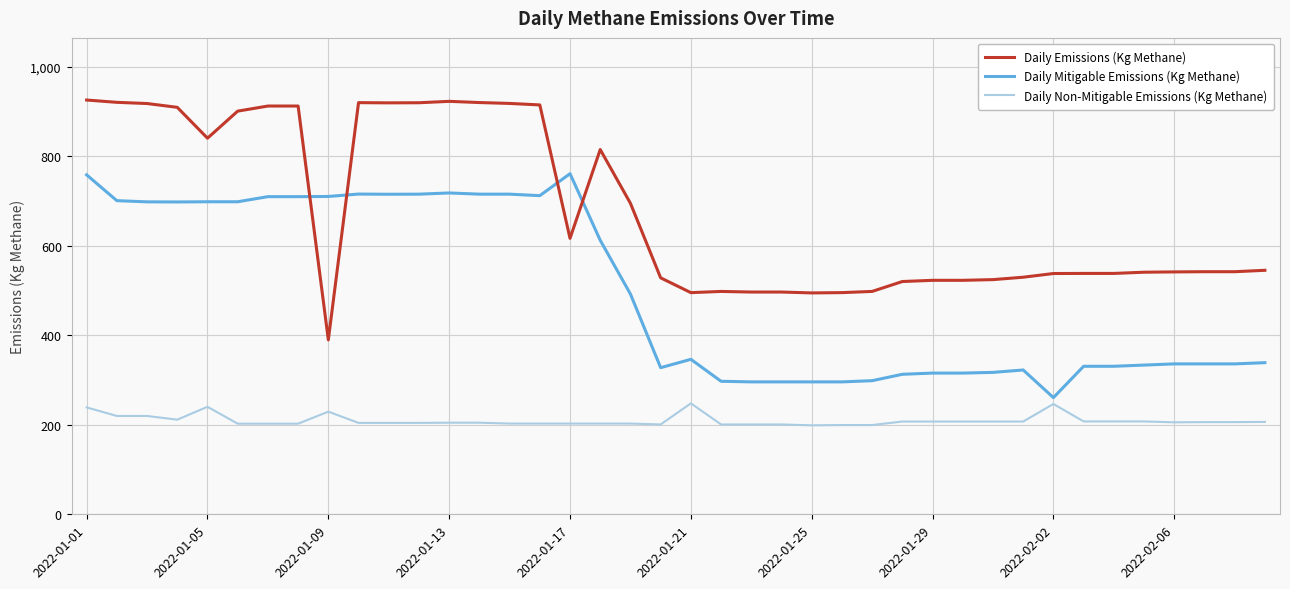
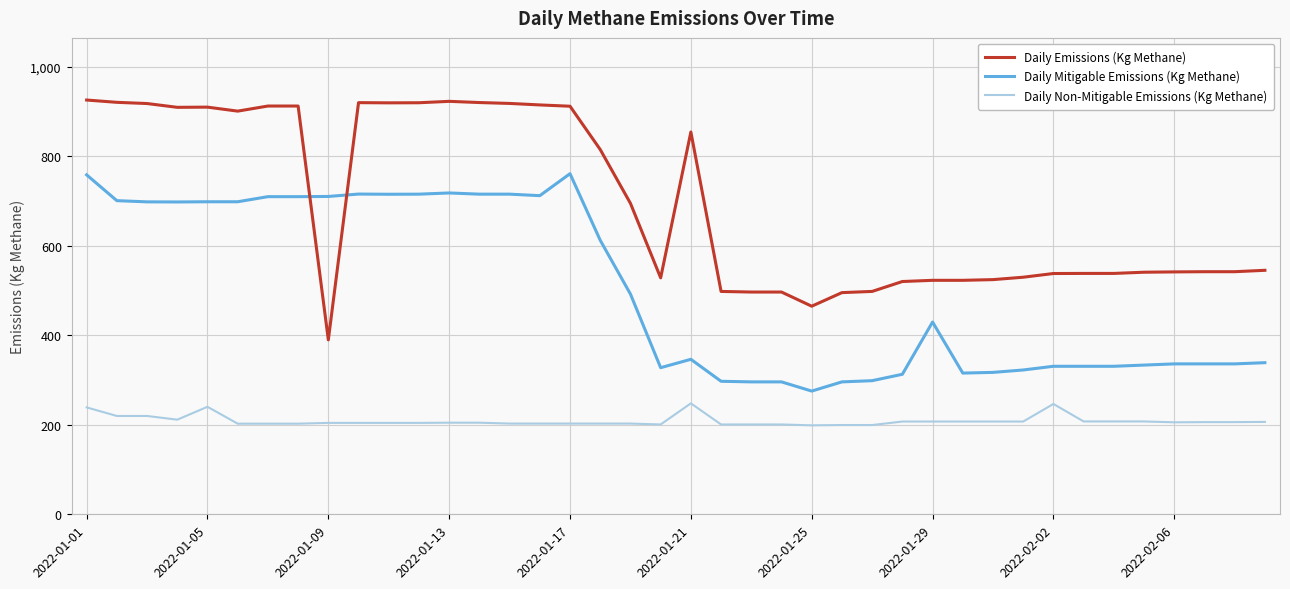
  {
    "Daily Emissions (Kg Methane)": {
      "2022-01-01": 930,
-     "2022-01-05": 840,
+     "2022-01-05": 910,
      "2022-01-09": 390,
      "2022-01-13": 920,
-     "2022-01-17": 620,
-     "2022-01-21": 500,
-     "2022-01-25": 490,
+     "2022-01-17": 910,
+     "2022-01-21": 850,
+     "2022-01-25": 460,
      "2022-01-29": 520,
      "2022-02-02": 540,
      "2022-02-06": 540
    },
    "Daily Mitigable Emissions (Kg Methane)": {
      "2022-01-01": 760,
      "2022-01-05": 700,
      "2022-01-09": 710,
      "2022-01-13": 720,
      "2022-01-17": 760,
      "2022-01-21": 350,
-     "2022-01-25": 300,
-     "2022-01-29": 320,
-     "2022-02-02": 260,
+     "2022-01-25": 280,
+     "2022-01-29": 430,
+     "2022-02-02": 330,
      "2022-02-06": 340
    },
    "Daily Non-Mitigable Emissions (Kg Methane)": {
      "2022-01-01": 240,
      "2022-01-05": 240,
-     "2022-01-09": 230,
+     "2022-01-09": 200,
      "2022-01-13": 200,
      "2022-01-17": 200,
      "2022-01-21": 250,
      "2022-01-25": 200,
      "2022-01-29": 210,
      "2022-02-02": 250,
      "2022-02-06": 210
    }
  }
